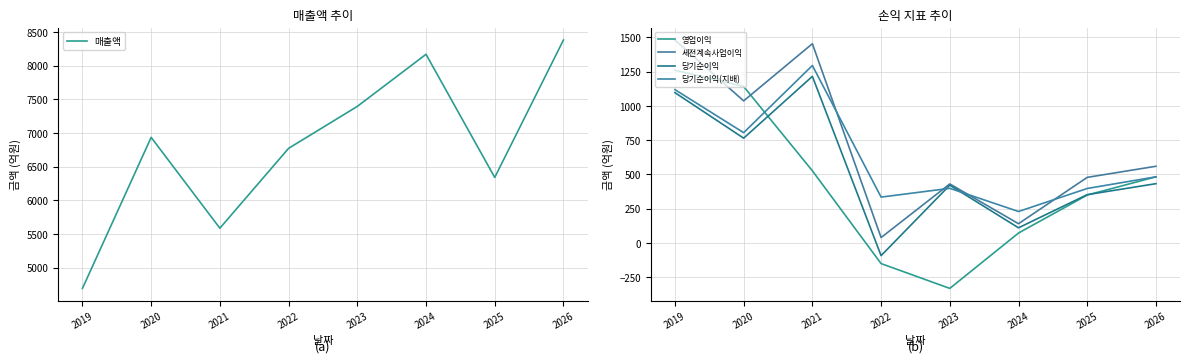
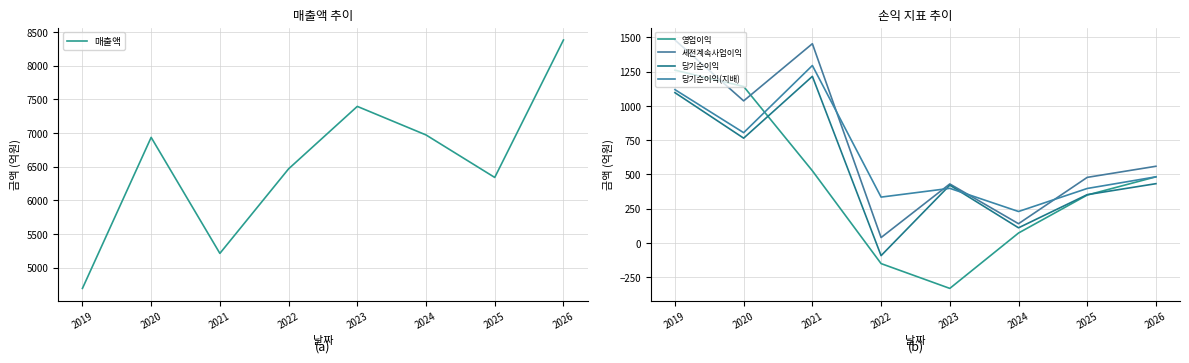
  {
    "매출액 추이": {
      "2019": 4700,
      "2020": 6900,
-     "2021": 5600,
-     "2022": 6800,
+     "2021": 5200,
+     "2022": 6500,
      "2023": 7400,
-     "2024": 8200,
+     "2024": 7000,
      "2025": 6300,
      "2026": 8400
    }
  }
